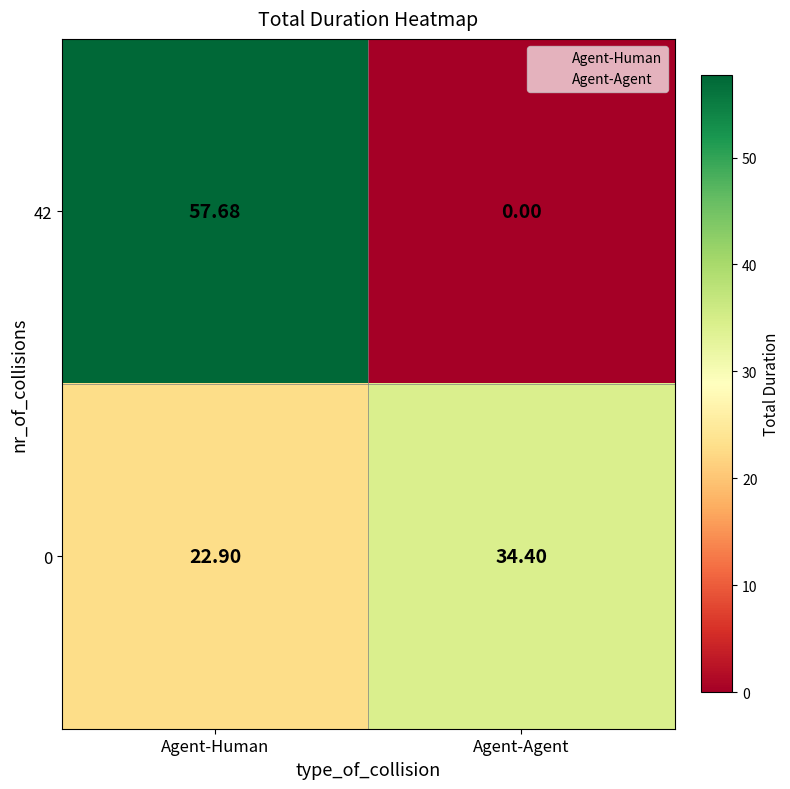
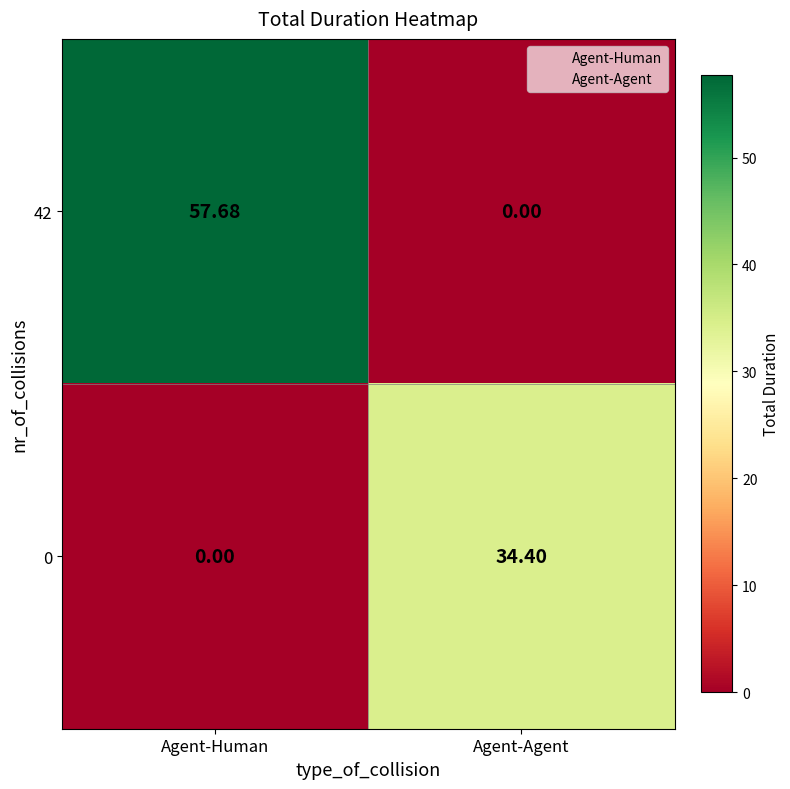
  {
    "42": {
      "Agent-Human": 57.68,
      "Agent-Agent": 0.00
    },
    "0": {
-     "Agent-Human": 22.90,
+     "Agent-Human": 0.00,
      "Agent-Agent": 34.40
    }
  }
